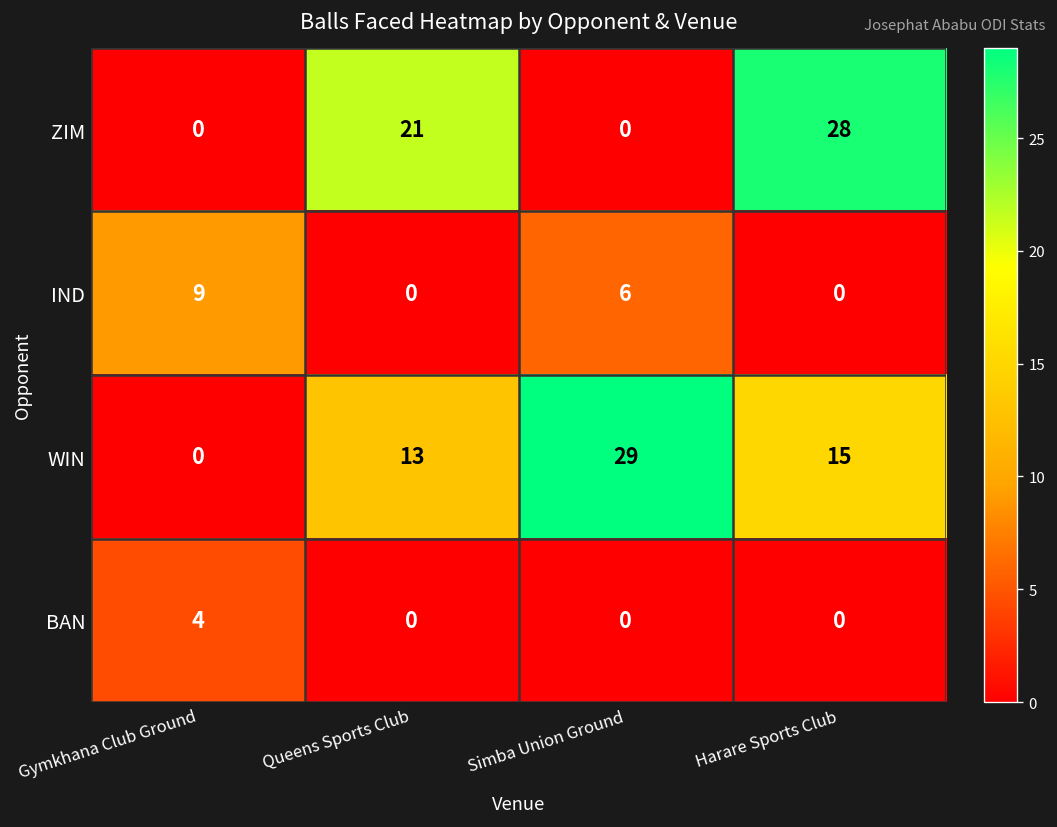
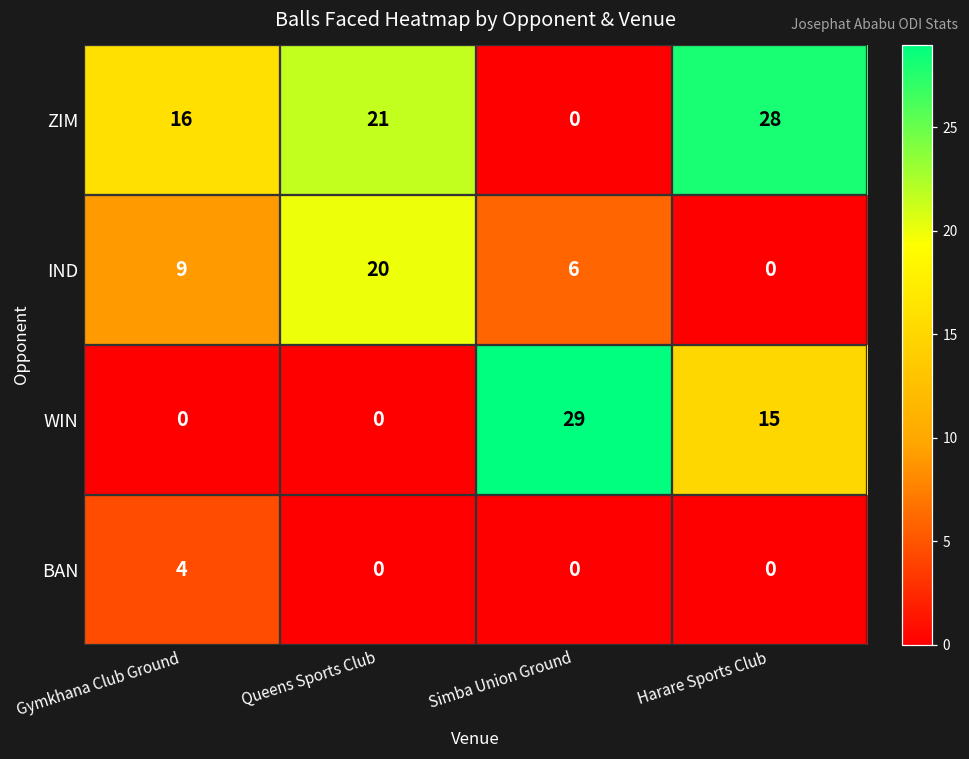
  {
    "ZIM": {
-     "Gymkhana Club Ground": 0,
+     "Gymkhana Club Ground": 16,
      "Queens Sports Club": 21,
      "Simba Union Ground": 0,
      "Harare Sports Club": 28
    },
    "IND": {
      "Gymkhana Club Ground": 9,
-     "Queens Sports Club": 0,
+     "Queens Sports Club": 20,
      "Simba Union Ground": 6,
      "Harare Sports Club": 0
    },
    "WIN": {
      "Gymkhana Club Ground": 0,
-     "Queens Sports Club": 13,
+     "Queens Sports Club": 0,
      "Simba Union Ground": 29,
      "Harare Sports Club": 15
    },
    "BAN": {
      "Gymkhana Club Ground": 4,
      "Queens Sports Club": 0,
      "Simba Union Ground": 0,
      "Harare Sports Club": 0
    }
  }
